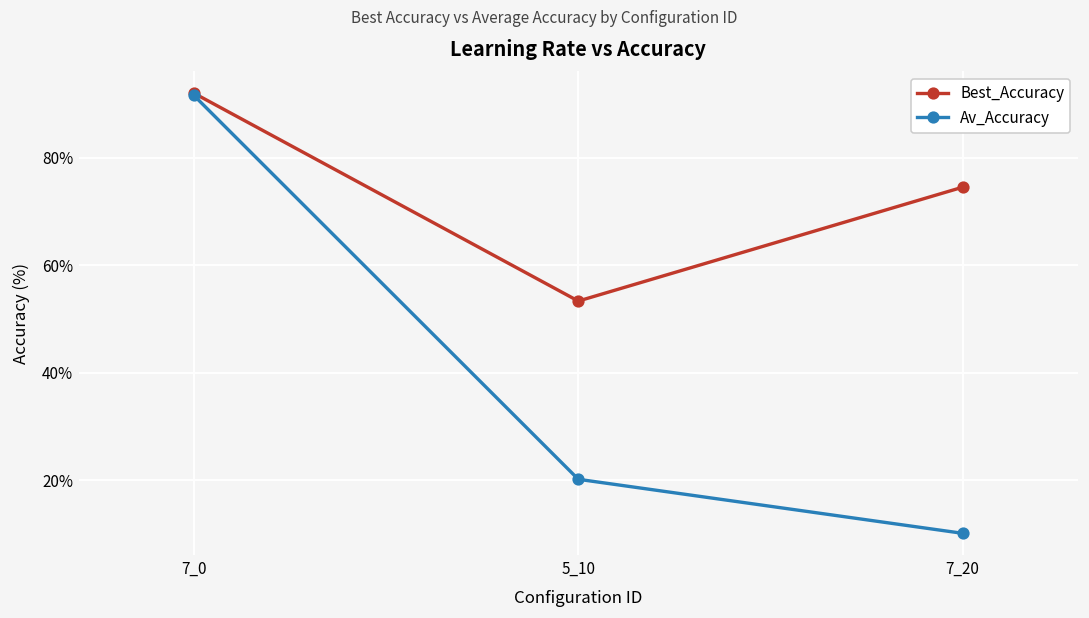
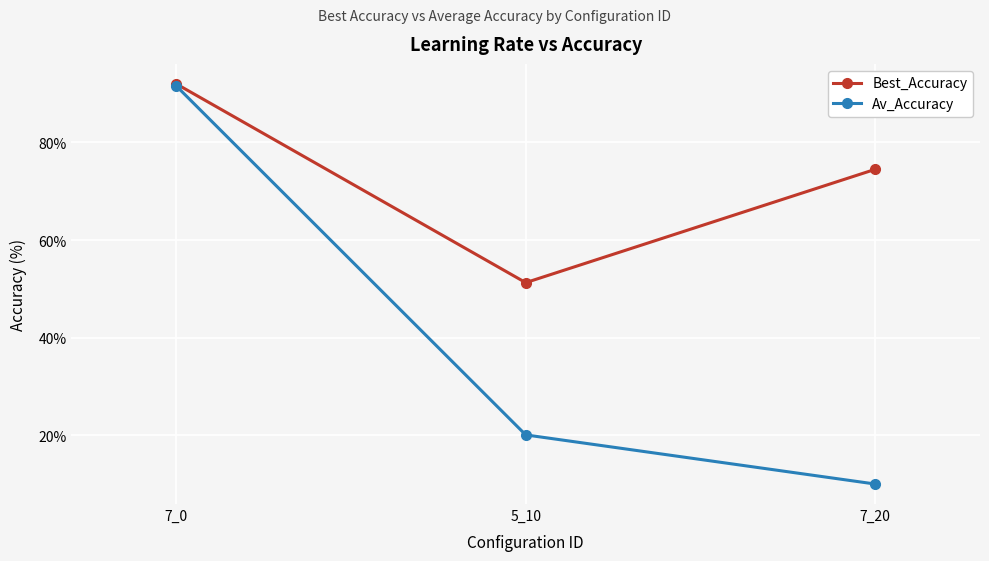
  {
    "Best_Accuracy": {
-     "5_10": "53%",
+     "5_10": "51%",
      "7_20": "75%"
    },
    "Av_Accuracy": {
      "5_10": "20%",
      "7_20": "10%"
    }
  }
